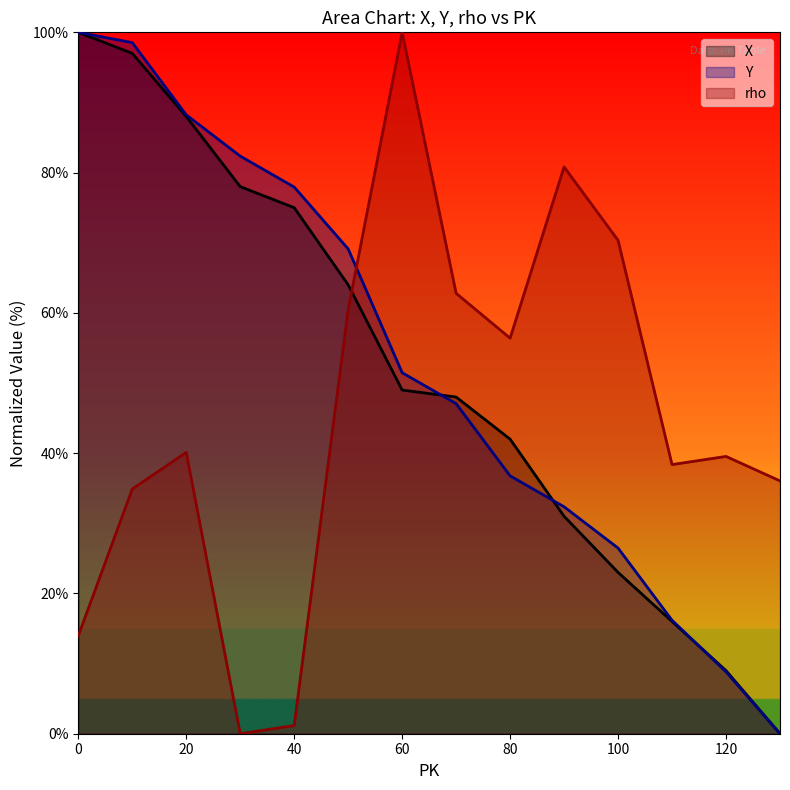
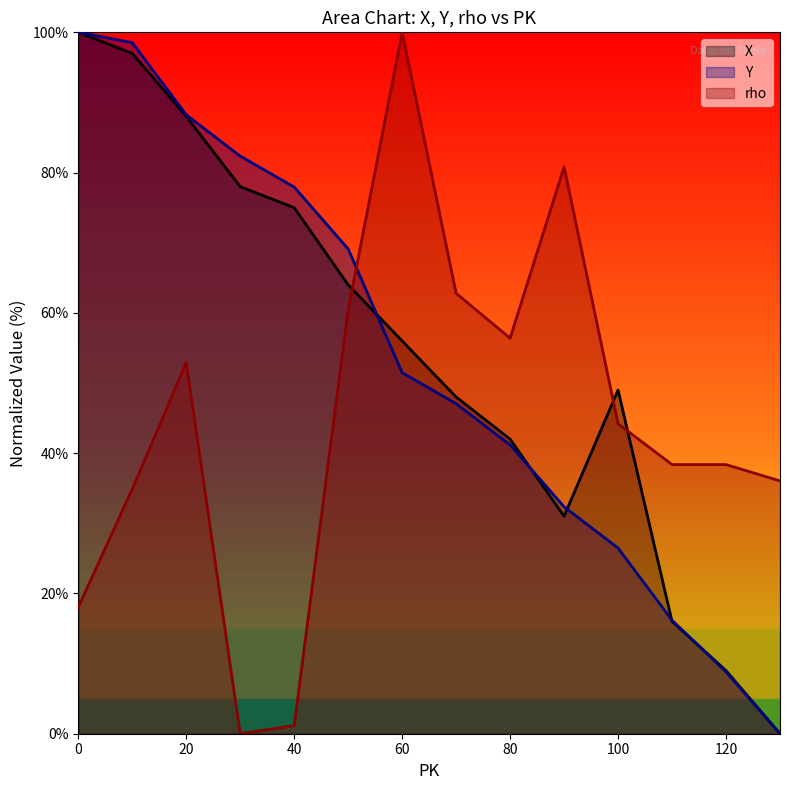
  {
    "X": {
      "40": "75%",
-     "60": "49%",
+     "60": "56%",
      "80": "42%",
-     "100": "23%"
+     "100": "49%"
    },
    "Y": {
      "40": "78%",
      "60": "51%",
-     "80": "37%",
+     "80": "41%",
      "100": "26%"
    },
    "rho": {
-     "0": "14%",
-     "20": "40%",
+     "0": "18%",
+     "20": "53%",
      "40": "1%",
      "60": "100%",
      "80": "56%",
-     "100": "70%",
-     "120": "40%"
+     "100": "44%",
+     "120": "38%"
    }
  }
